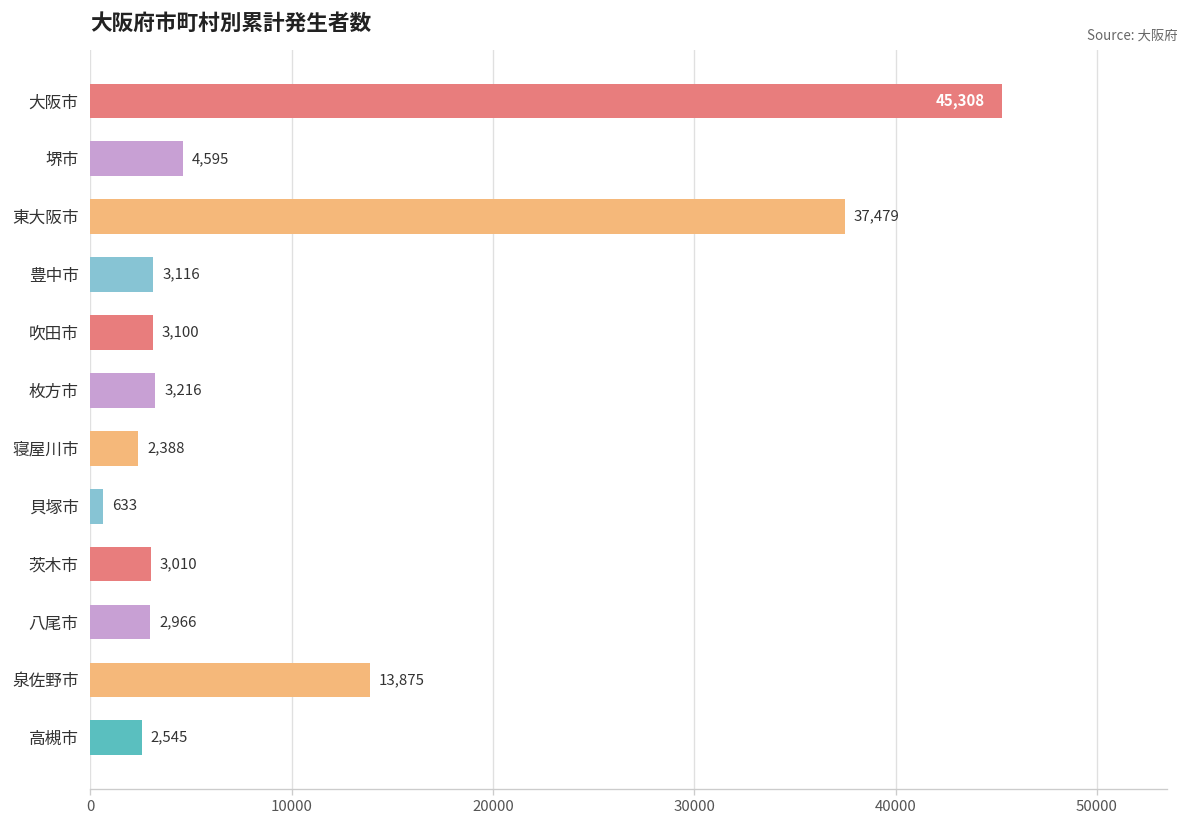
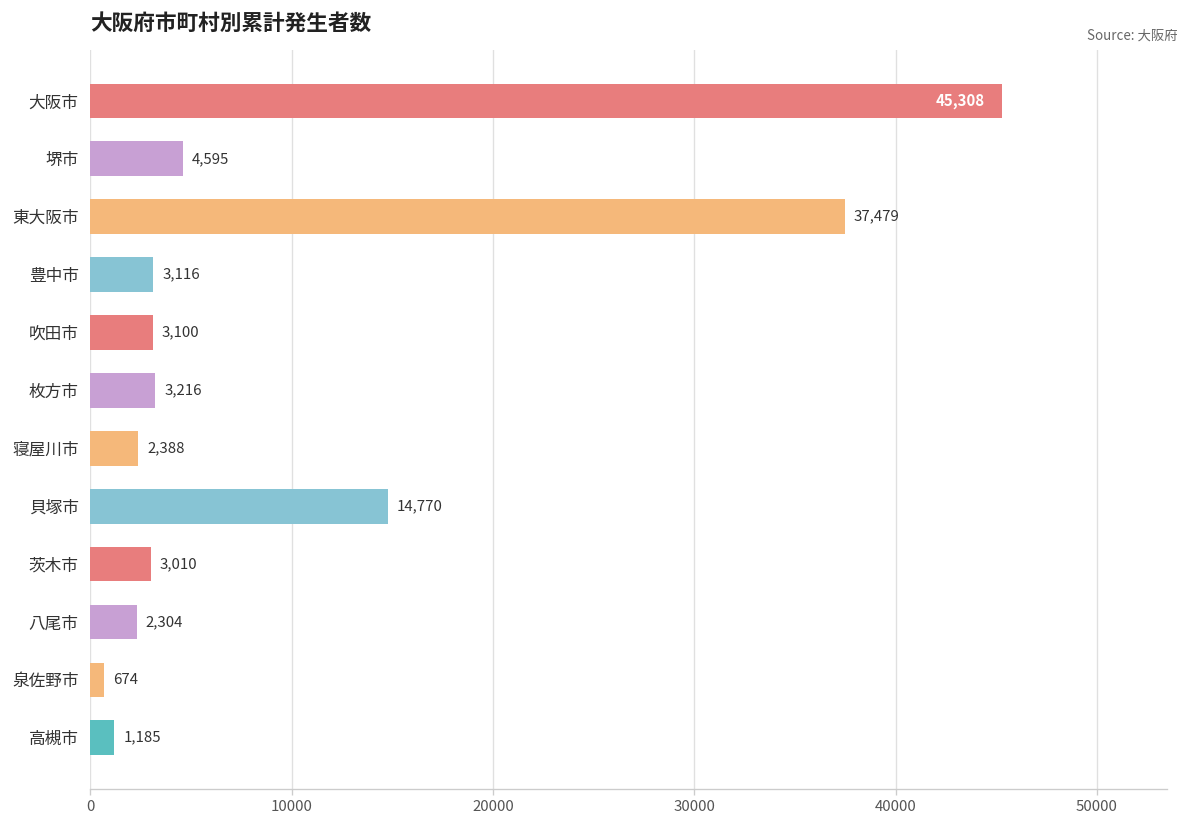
  {
    "大阪市": "45,308",
    "堺市": "4,595",
    "東大阪市": "37,479",
    "豊中市": "3,116",
    "吹田市": "3,100",
    "枚方市": "3,216",
    "寝屋川市": "2,388",
-   "貝塚市": "633",
+   "貝塚市": "14,770",
    "茨木市": "3,010",
-   "八尾市": "2,966",
-   "泉佐野市": "13,875",
-   "高槻市": "2,545"
+   "八尾市": "2,304",
+   "泉佐野市": "674",
+   "高槻市": "1,185"
  }
